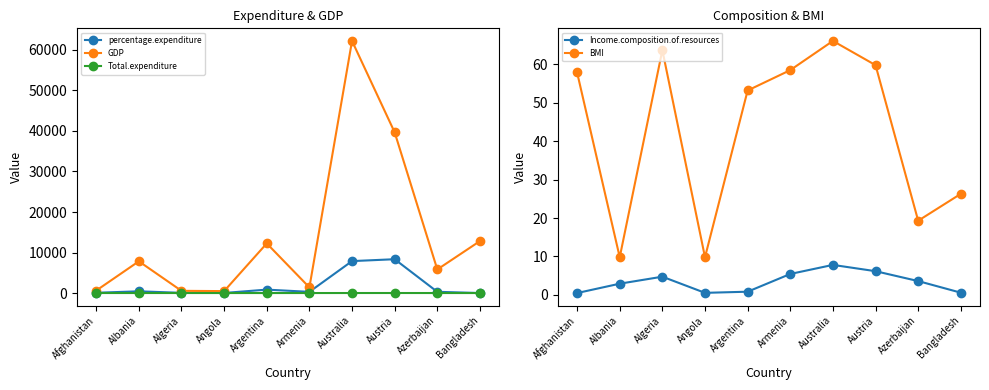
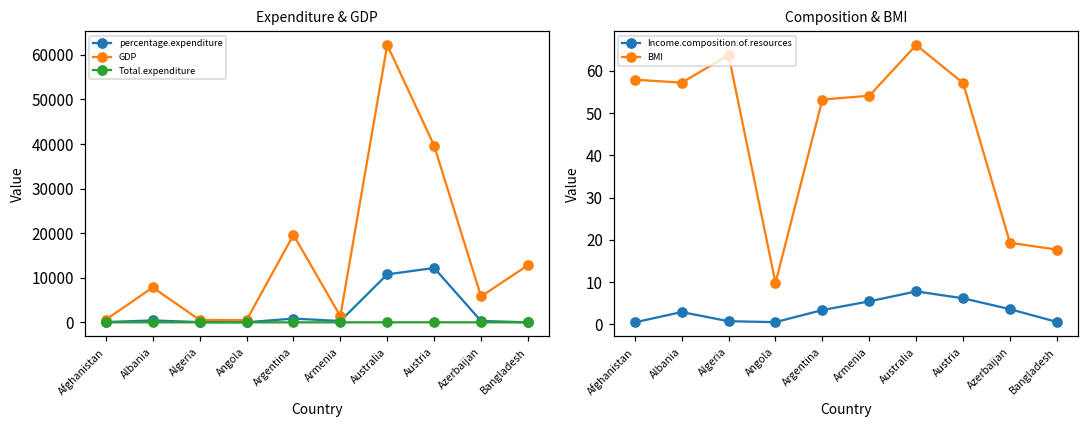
  {
    "Expenditure & GDP": {
      "percentage.expenditure": {
        "Argentina": 1000,
-       "Australia": 8000,
-       "Austria": 8000
+       "Australia": 11000,
+       "Austria": 12000
      },
      "GDP": {
        "Albania": 8000,
-       "Argentina": 12000,
+       "Argentina": 20000,
        "Armenia": 1000,
        "Australia": 62000,
        "Austria": 40000,
        "Azerbaijan": 6000,
        "Bangladesh": 13000
      },
      "Total.expenditure": {
        "Argentina": 0,
        "Australia": 0,
        "Austria": 0
      }
    },
    "Composition & BMI": {
      "Income.composition.of.resources": {
        "Afghanistan": 0,
        "Albania": 3,
-       "Algeria": 5,
+       "Algeria": 1,
        "Angola": 1,
-       "Argentina": 1,
+       "Argentina": 3,
        "Armenia": 5,
        "Australia": 8,
        "Austria": 6,
        "Azerbaijan": 4,
        "Bangladesh": 1
      },
      "BMI": {
        "Afghanistan": 58,
-       "Albania": 10,
+       "Albania": 57,
        "Angola": 10,
        "Argentina": 53,
-       "Armenia": 59,
+       "Armenia": 54,
        "Australia": 66,
-       "Austria": 60,
+       "Austria": 57,
        "Azerbaijan": 19,
-       "Bangladesh": 26
+       "Bangladesh": 18
      }
    }
  }
